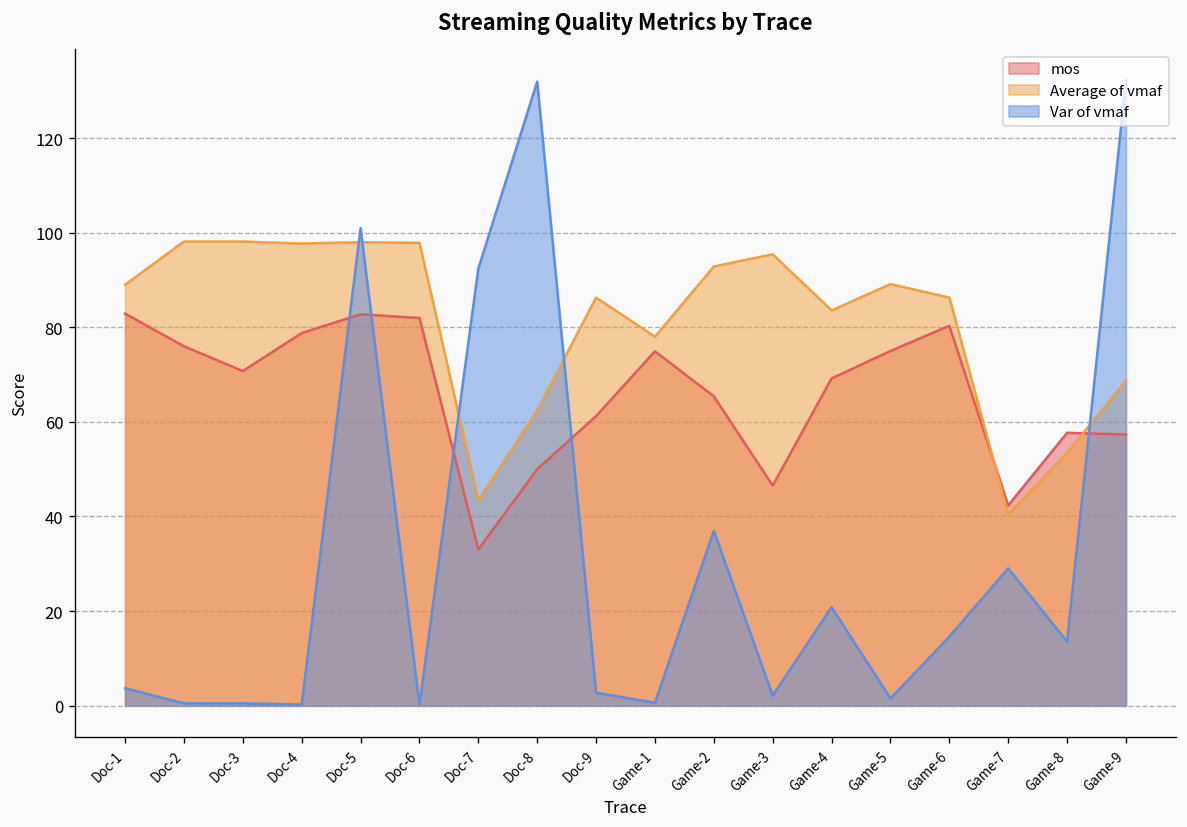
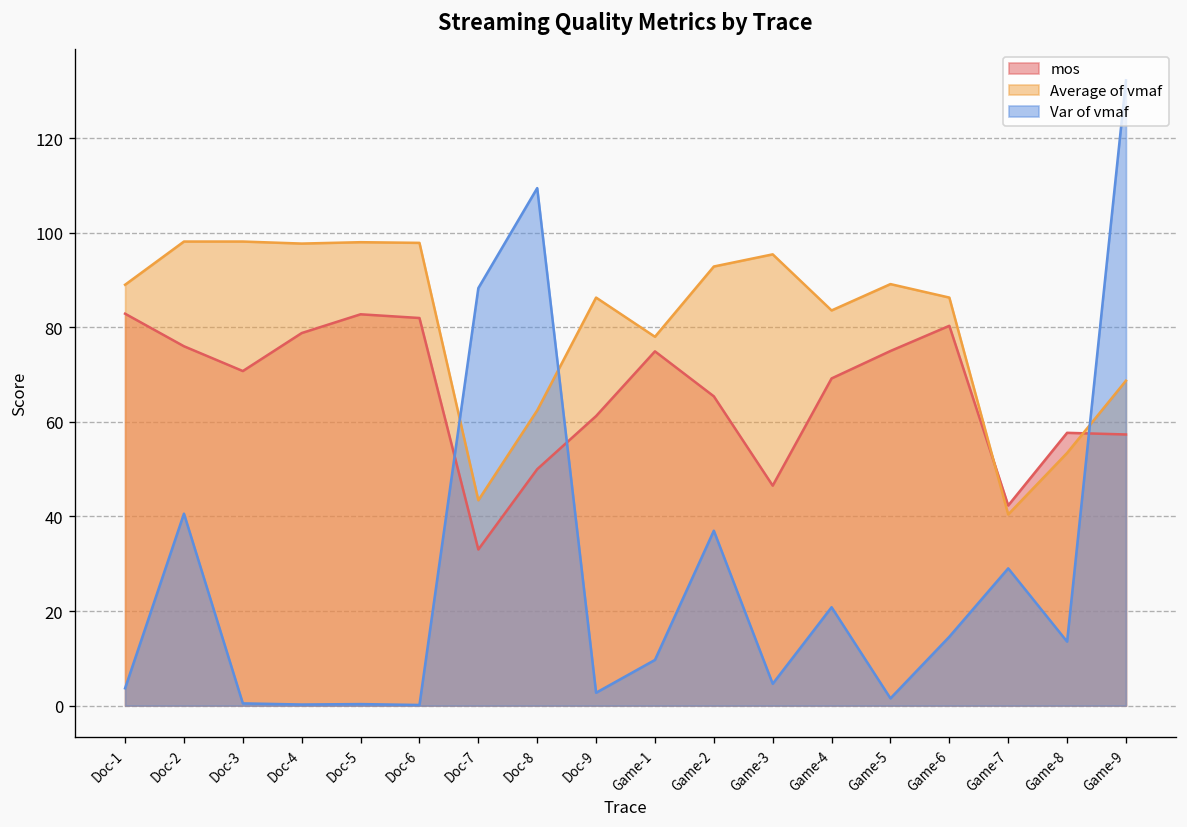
  {
    "Var of vmaf": {
      "Doc-1": 4,
-     "Doc-2": 0,
+     "Doc-2": 41,
      "Doc-3": 0,
      "Doc-4": 0,
-     "Doc-5": 101,
+     "Doc-5": 0,
      "Doc-6": 0,
-     "Doc-7": 92,
-     "Doc-8": 132,
+     "Doc-7": 88,
+     "Doc-8": 109,
      "Doc-9": 3,
-     "Game-1": 1,
+     "Game-1": 10,
      "Game-2": 37,
-     "Game-3": 2,
+     "Game-3": 5,
      "Game-4": 21,
      "Game-5": 2,
      "Game-6": 15,
      "Game-7": 29,
      "Game-8": 14
    }
  }
